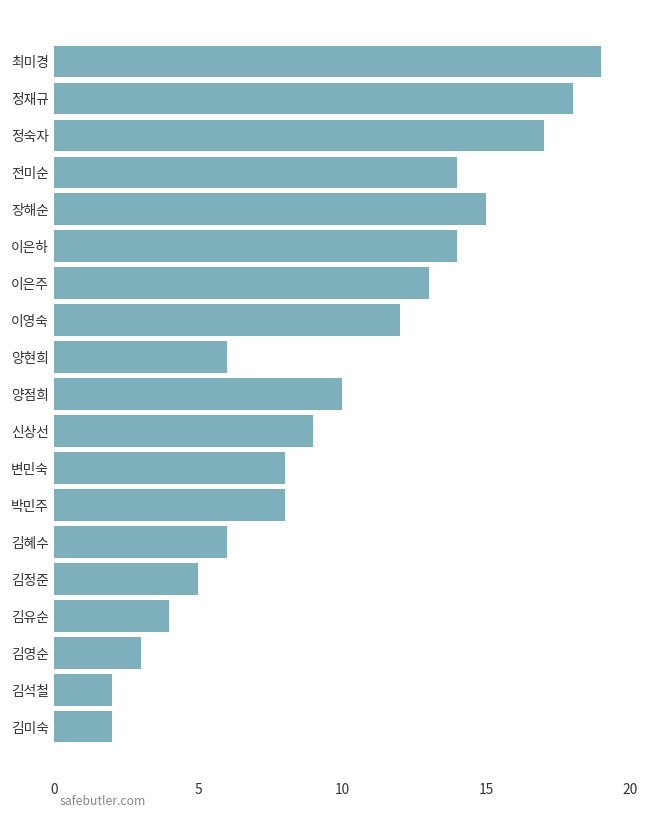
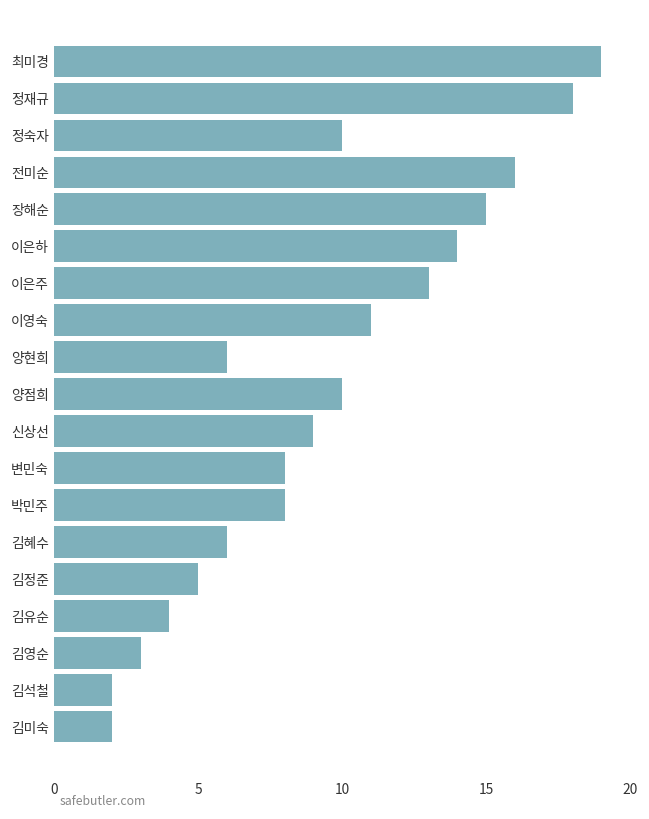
  {
    "최미경": 19,
    "정재규": 18,
-   "정숙자": 17,
-   "전미순": 14,
+   "정숙자": 10,
+   "전미순": 16,
    "장해순": 15,
    "이은하": 14,
    "이은주": 13,
-   "이영숙": 12,
+   "이영숙": 11,
    "양현희": 6,
    "양점희": 10,
    "신상선": 9,
    "변민숙": 8,
    "박민주": 8,
    "김혜수": 6,
    "김정준": 5,
    "김유순": 4,
    "김영순": 3,
    "김석철": 2,
    "김미숙": 2
  }
